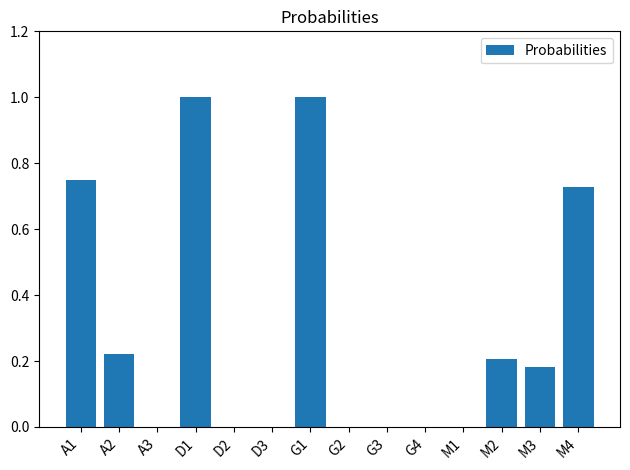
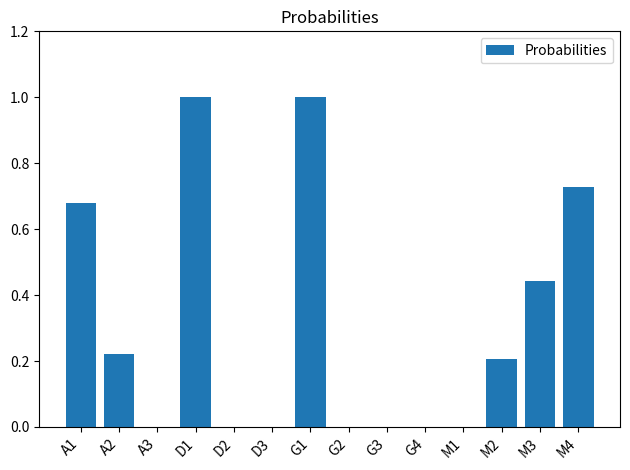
  {
-   "A1": 0.75,
+   "A1": 0.68,
    "A2": 0.22,
    "A3": 0.00,
    "D1": 1.00,
    "D2": 0.00,
    "D3": 0.00,
    "G1": 1.00,
    "G2": 0.00,
    "G3": 0.00,
    "G4": 0.00,
    "M1": 0.00,
    "M2": 0.21,
-   "M3": 0.18,
+   "M3": 0.44,
    "M4": 0.73
  }
